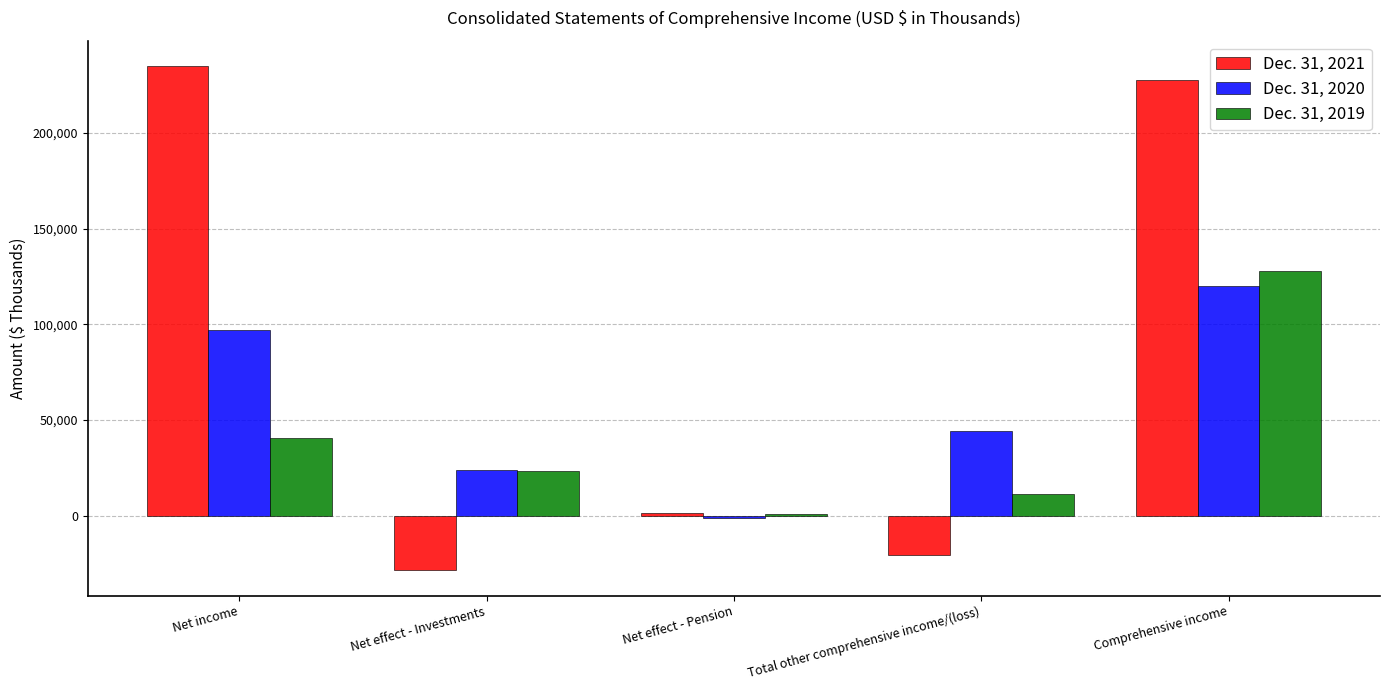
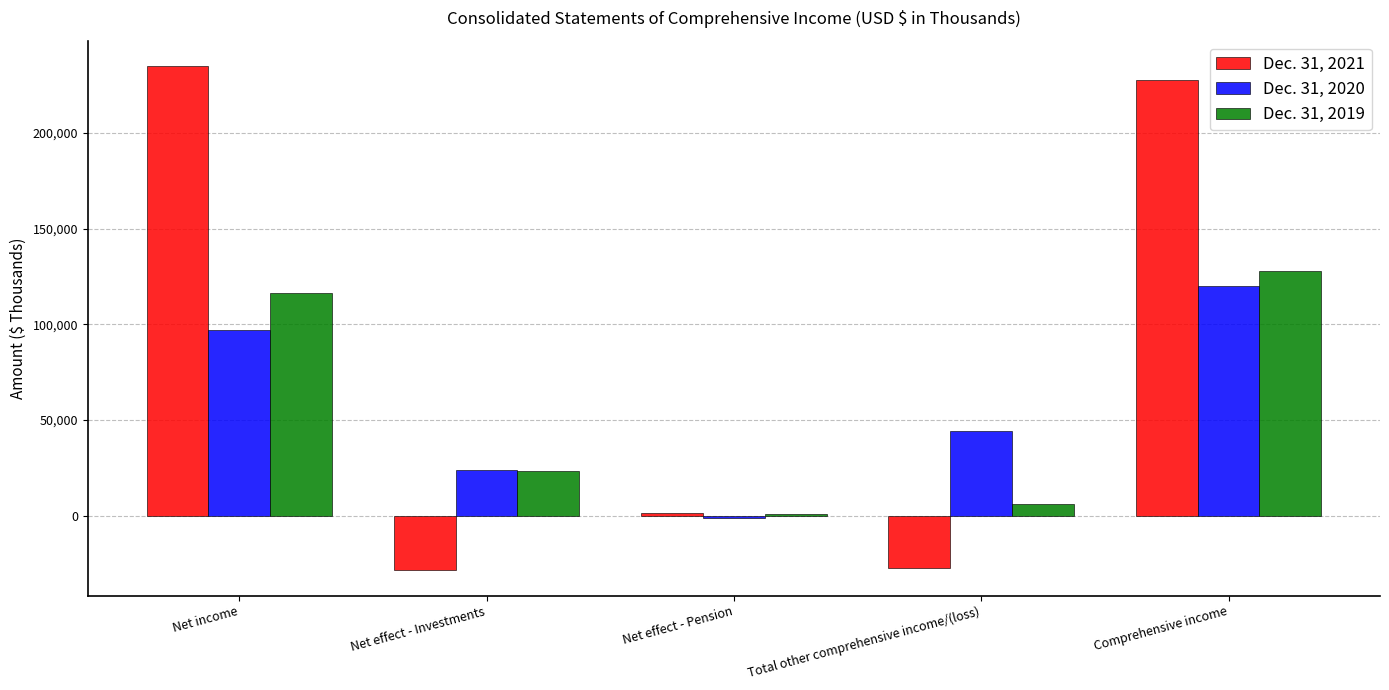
  {
    "Dec. 31, 2021": {
      "Net income": "235,000",
      "Net effect - Investments": "-29,000",
-     "Total other comprehensive income/(loss)": "-21,000",
+     "Total other comprehensive income/(loss)": "-27,000",
      "Comprehensive income": "228,000"
    },
    "Dec. 31, 2020": {
      "Net income": "97,000",
      "Net effect - Investments": "24,000",
      "Total other comprehensive income/(loss)": "44,000",
      "Comprehensive income": "120,000"
    },
    "Dec. 31, 2019": {
-     "Net income": "41,000",
+     "Net income": "116,000",
      "Net effect - Investments": "24,000",
-     "Total other comprehensive income/(loss)": "11,000",
+     "Total other comprehensive income/(loss)": "6,000",
      "Comprehensive income": "128,000"
    }
  }
